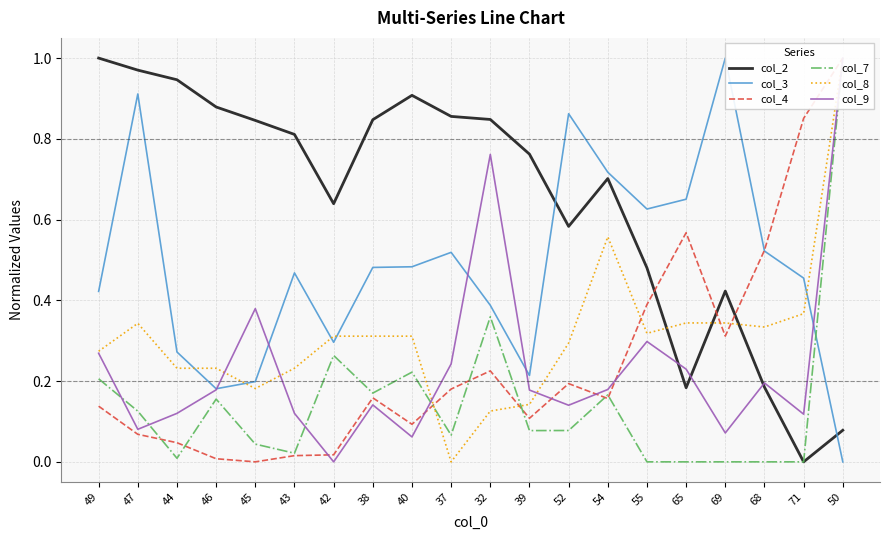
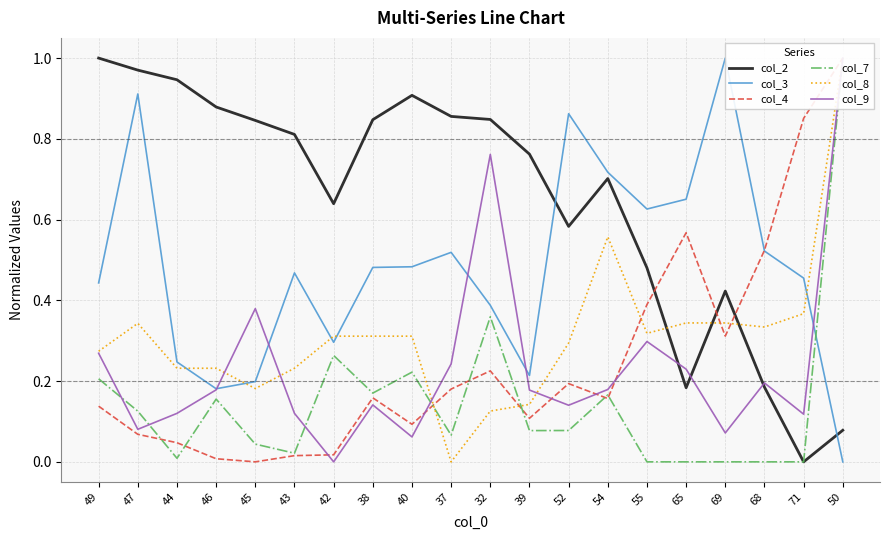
  {
    "col_2": {
      "49": 1.00,
      "47": 0.97,
      "44": 0.95,
      "46": 0.88,
      "45": 0.85,
      "43": 0.81,
      "42": 0.64,
      "38": 0.85,
      "40": 0.91,
      "37": 0.86,
      "32": 0.85,
      "39": 0.76,
      "52": 0.58,
      "54": 0.70,
      "55": 0.48,
      "65": 0.18,
      "69": 0.42,
      "68": 0.18,
      "50": 0.08
    },
    "col_3": {
-     "49": 0.42,
+     "49": 0.44,
      "47": 0.91,
-     "44": 0.27,
+     "44": 0.25,
      "45": 0.20,
      "43": 0.47,
      "42": 0.30,
      "38": 0.48,
      "40": 0.48,
      "37": 0.52,
      "32": 0.39,
      "39": 0.21,
      "52": 0.86,
      "54": 0.72,
      "55": 0.63,
      "65": 0.65,
      "71": 0.46,
      "50": 0.00
    },
    "col_4": {
      "49": 0.14,
      "47": 0.07,
      "44": 0.05,
      "46": 0.01,
      "45": 0.00,
      "42": 0.02,
      "38": 0.16,
      "40": 0.09,
      "37": 0.18,
      "32": 0.23,
      "39": 0.11,
      "52": 0.19,
      "54": 0.16,
      "55": 0.39,
      "65": 0.57,
      "69": 0.31,
      "71": 0.85
    },
    "col_7": {
      "49": 0.21,
      "47": 0.13,
      "44": 0.01,
      "46": 0.16,
      "45": 0.04,
      "42": 0.26,
      "38": 0.17,
      "40": 0.22,
      "37": 0.07,
      "32": 0.36,
      "39": 0.08,
      "52": 0.08,
      "54": 0.17,
      "55": 0.00,
      "65": 0.00,
      "69": 0.00,
      "68": 0.00
    },
    "col_8": {
      "47": 0.34,
      "44": 0.23,
      "46": 0.23,
      "45": 0.18,
      "43": 0.23,
      "42": 0.31,
      "38": 0.31,
      "40": 0.31,
      "37": 0.00,
      "32": 0.13,
      "39": 0.14,
      "52": 0.29,
      "54": 0.56,
      "55": 0.32,
      "65": 0.34,
      "69": 0.34,
      "68": 0.33,
      "71": 0.37
    },
    "col_9": {
      "47": 0.08,
      "44": 0.12,
      "45": 0.38,
      "43": 0.12,
      "42": 0.00,
      "38": 0.14,
      "40": 0.06,
      "37": 0.24,
      "32": 0.76,
      "39": 0.18,
      "52": 0.14,
      "54": 0.18,
      "55": 0.30,
      "65": 0.23,
      "69": 0.07,
      "68": 0.20,
      "71": 0.12
    }
  }
